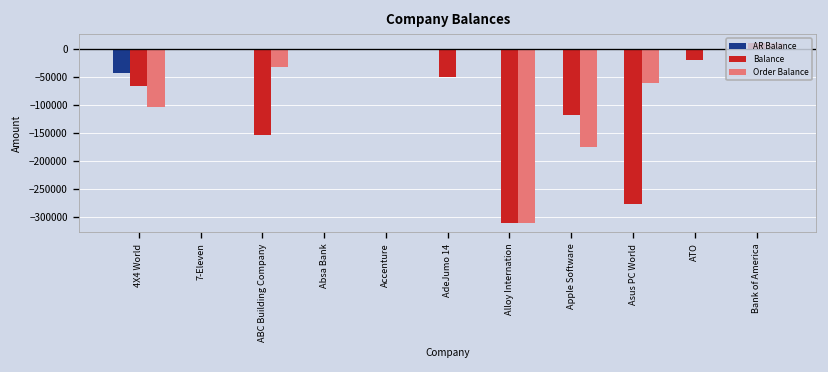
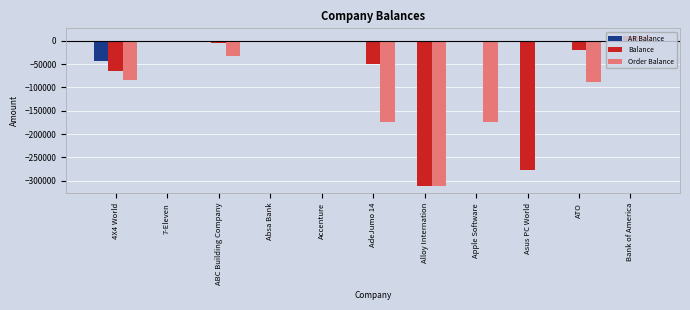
  {
    "AR Balance": {
      "4X4 World": -40000,
      "ABC Building Company": 0,
      "Absa Bank": 0,
      "AdeJumo 14": 0,
      "Alloy Internation": 0,
      "Apple Software": 0,
      "Asus PC World": 0,
      "ATO": 0
    },
    "Balance": {
      "4X4 World": -70000,
-     "ABC Building Company": -150000,
+     "ABC Building Company": -10000,
      "AdeJumo 14": -50000,
      "Alloy Internation": -310000,
-     "Apple Software": -120000,
+     "Apple Software": 0,
      "Asus PC World": -280000,
      "ATO": -20000
    },
    "Order Balance": {
-     "4X4 World": -100000,
+     "4X4 World": -90000,
      "ABC Building Company": -30000,
-     "AdeJumo 14": 0,
+     "AdeJumo 14": -170000,
      "Alloy Internation": -310000,
      "Apple Software": -180000,
-     "Asus PC World": -60000,
-     "ATO": 0
+     "Asus PC World": 0,
+     "ATO": -90000
    }
  }
